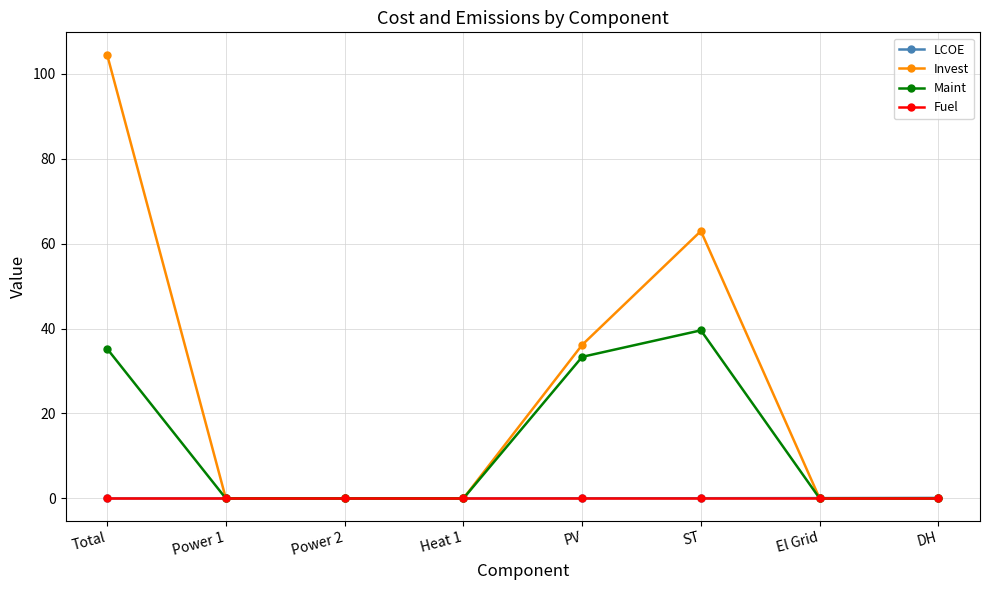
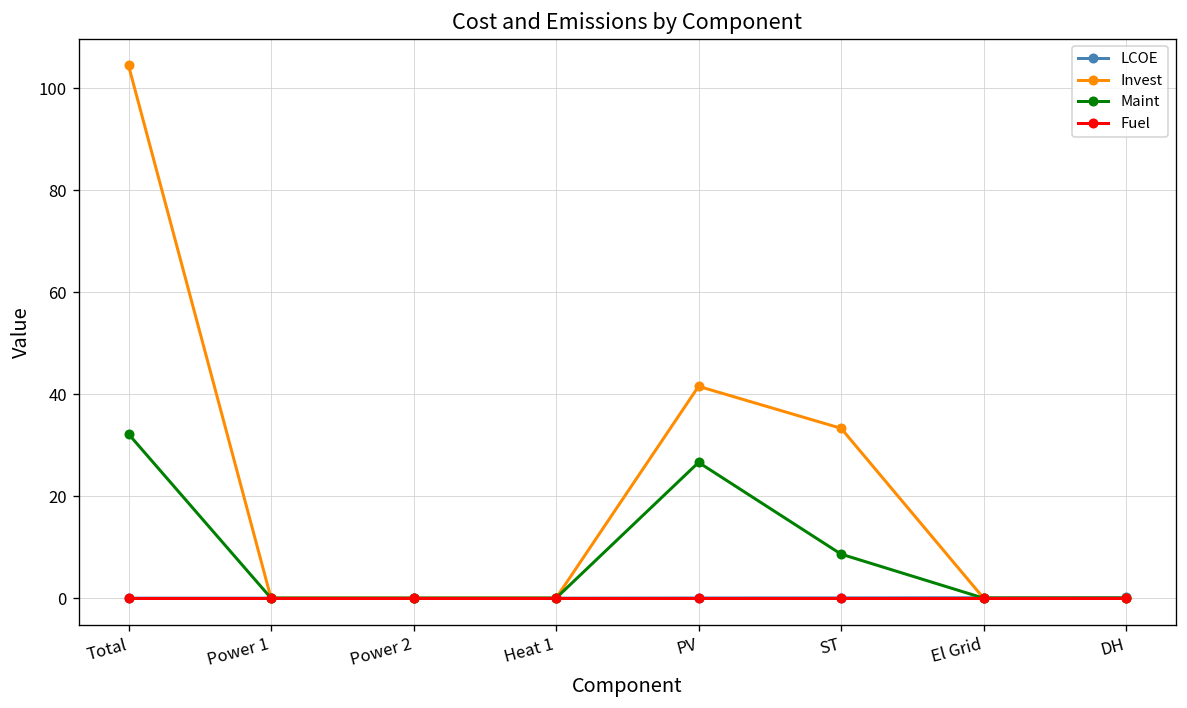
  {
    "Fuel": {
      "Total": 0,
      "PV": 0,
      "ST": 0
    },
    "Invest": {
      "Total": 105,
-     "PV": 36,
-     "ST": 63
+     "PV": 42,
+     "ST": 33
    },
    "Maint": {
-     "Total": 35,
-     "PV": 33,
-     "ST": 40
+     "Total": 32,
+     "PV": 27,
+     "ST": 9
    }
  }
